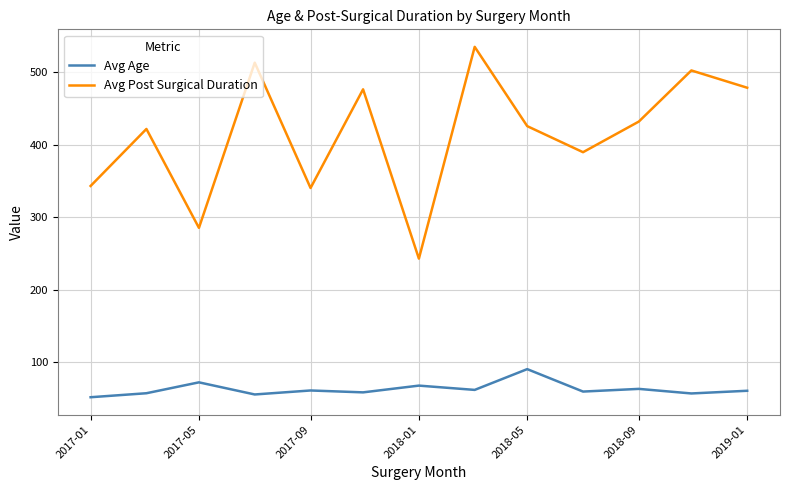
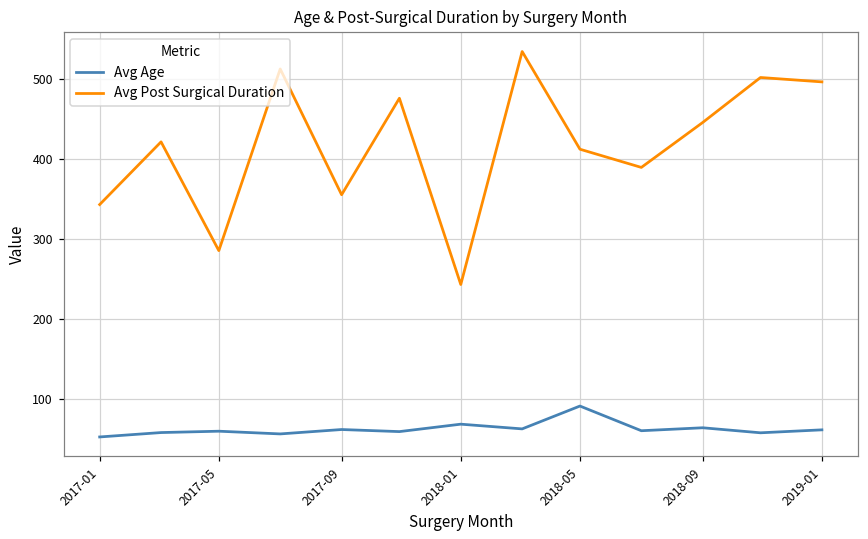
  {
    "Avg Age": {
      "2017-01": 50,
-     "2017-05": 70,
+     "2017-05": 60,
      "2017-09": 60,
      "2018-01": 70,
      "2018-05": 90,
      "2018-09": 60,
      "2019-01": 60
    },
    "Avg Post Surgical Duration": {
      "2017-01": 340,
      "2017-05": 290,
-     "2017-09": 340,
+     "2017-09": 360,
      "2018-01": 240,
-     "2018-05": 430,
-     "2018-09": 430,
-     "2019-01": 480
+     "2018-05": 410,
+     "2018-09": 450,
+     "2019-01": 500
    }
  }
